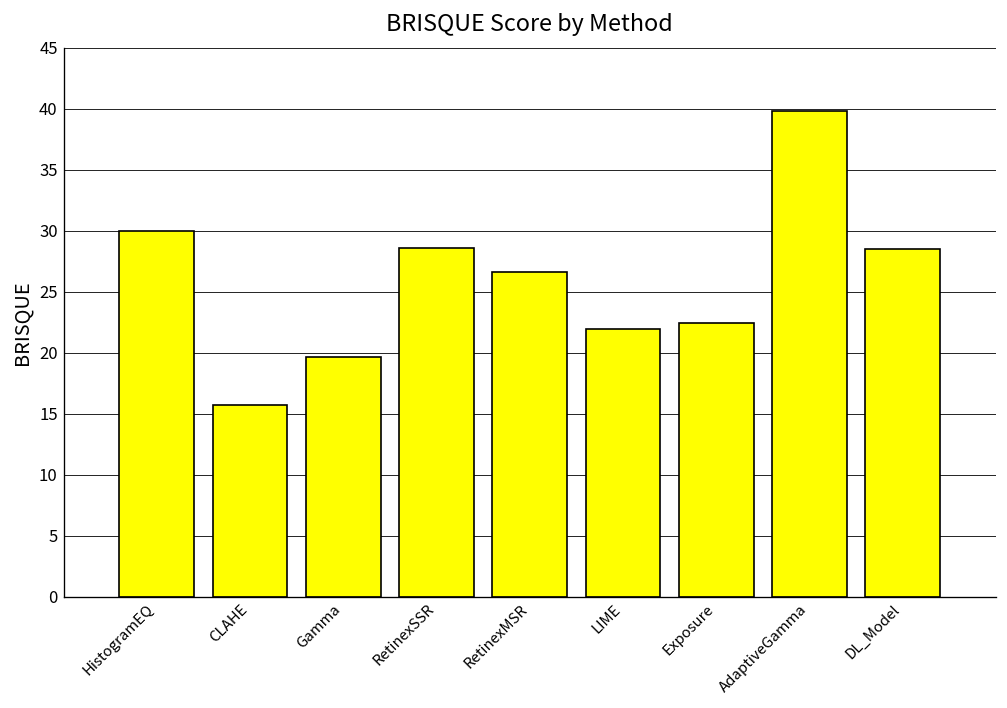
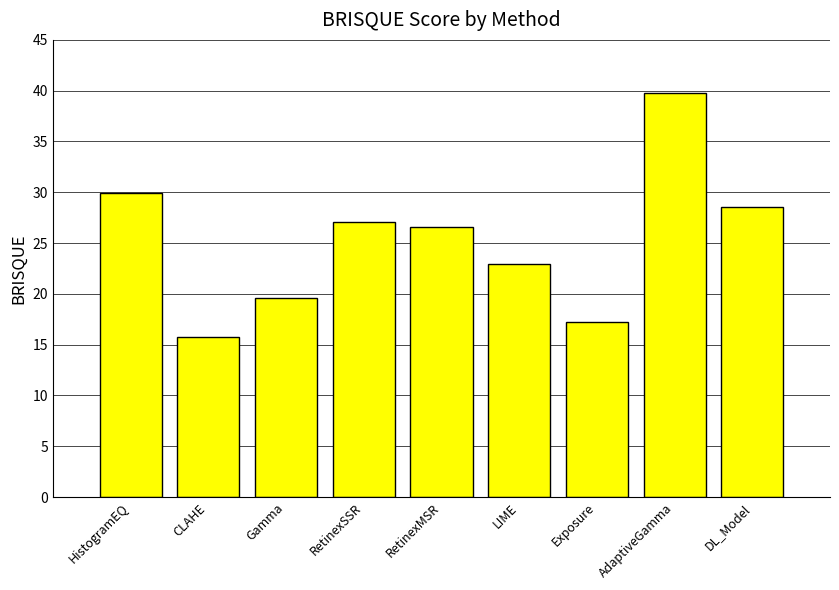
  {
    "HistogramEQ": 30.0,
    "CLAHE": 15.7,
    "Gamma": 19.6,
-   "RetinexSSR": 28.6,
+   "RetinexSSR": 27.1,
    "RetinexMSR": 26.6,
-   "LIME": 21.9,
-   "Exposure": 22.5,
+   "LIME": 23.0,
+   "Exposure": 17.2,
    "AdaptiveGamma": 39.8,
    "DL_Model": 28.5
  }
